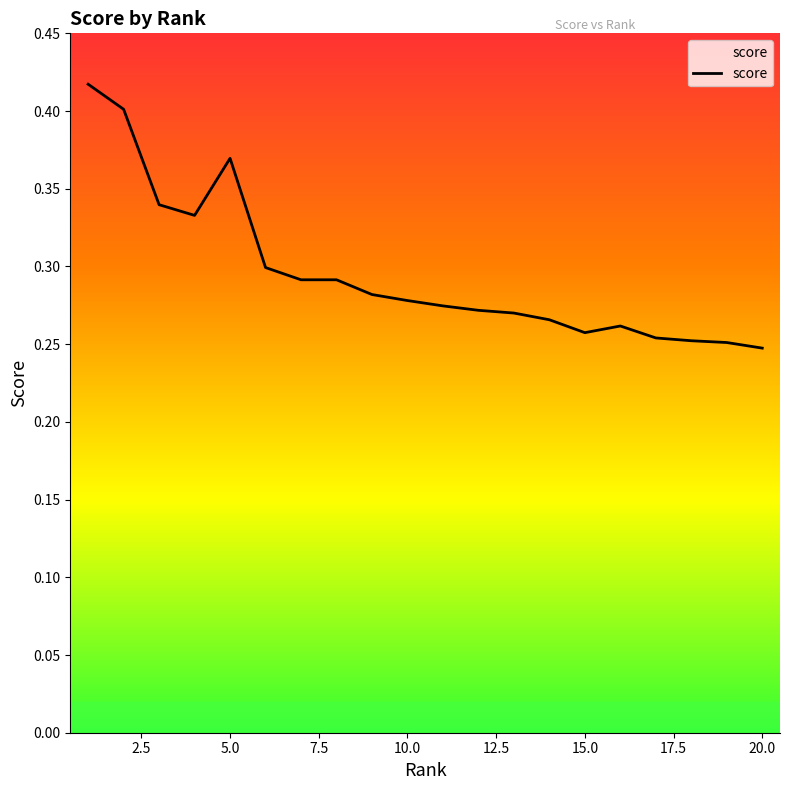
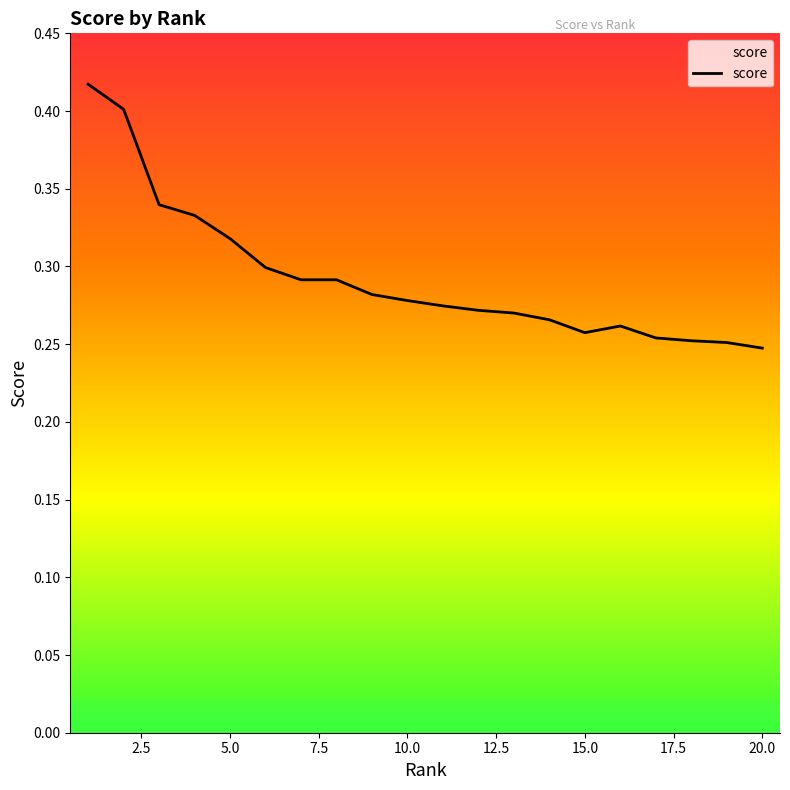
  {
-   "5.0": 0.370,
+   "5.0": 0.318,
    "10.0": 0.278,
    "15.0": 0.257,
    "20.0": 0.247
  }
